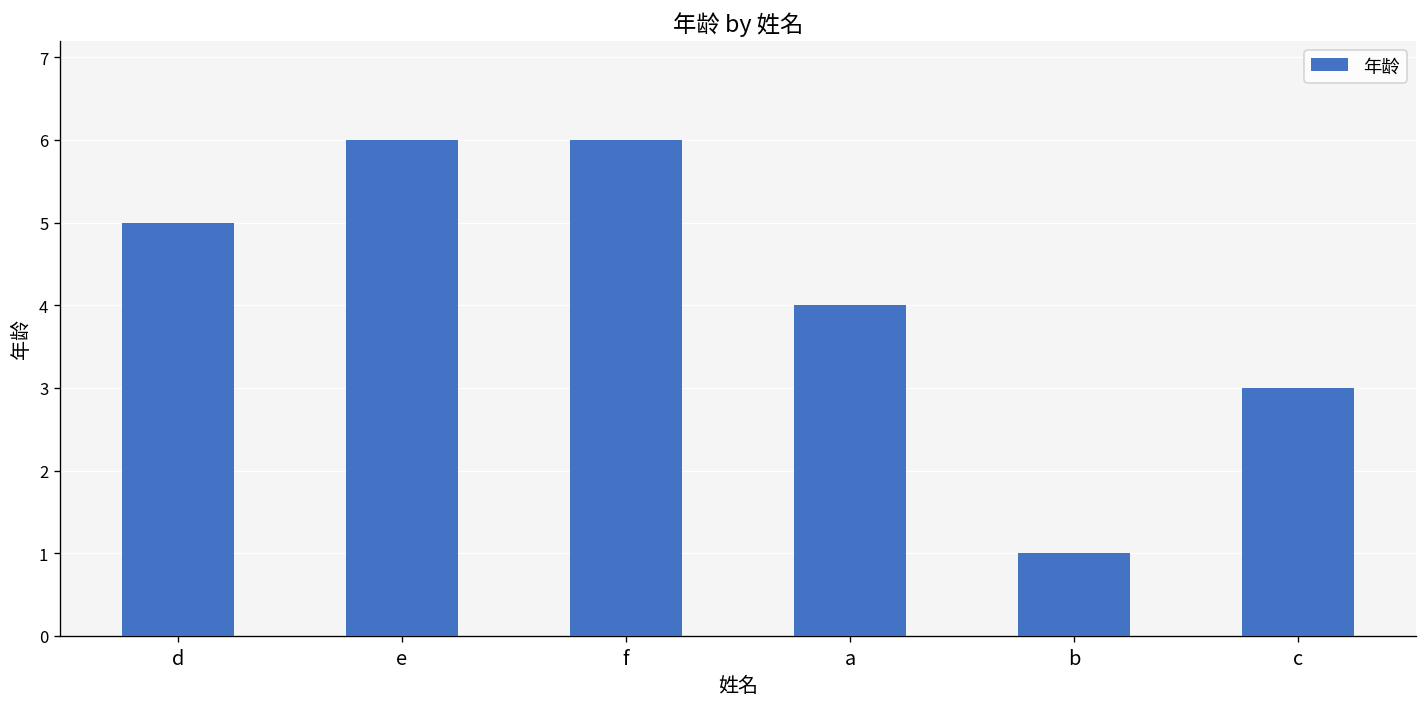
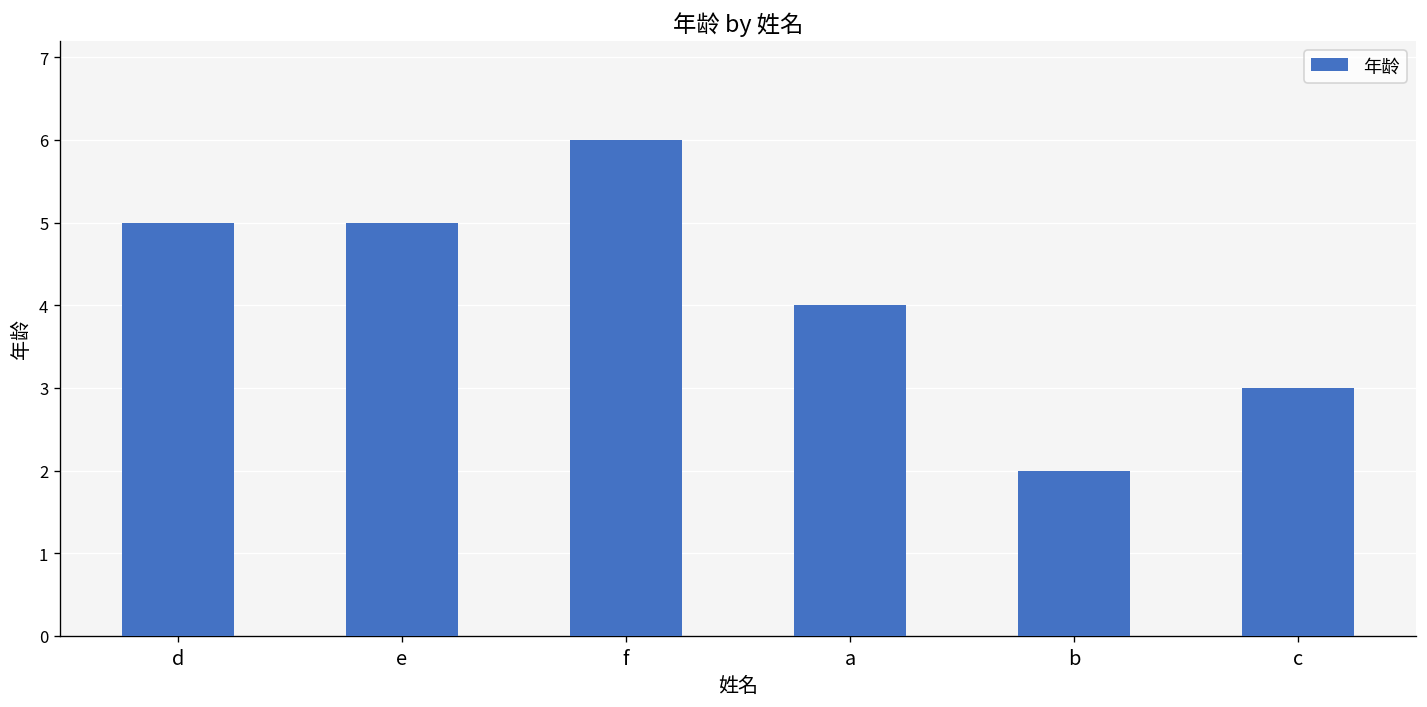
  {
    "d": 5,
-   "e": 6,
+   "e": 5,
    "f": 6,
    "a": 4,
-   "b": 1,
+   "b": 2,
    "c": 3
  }
